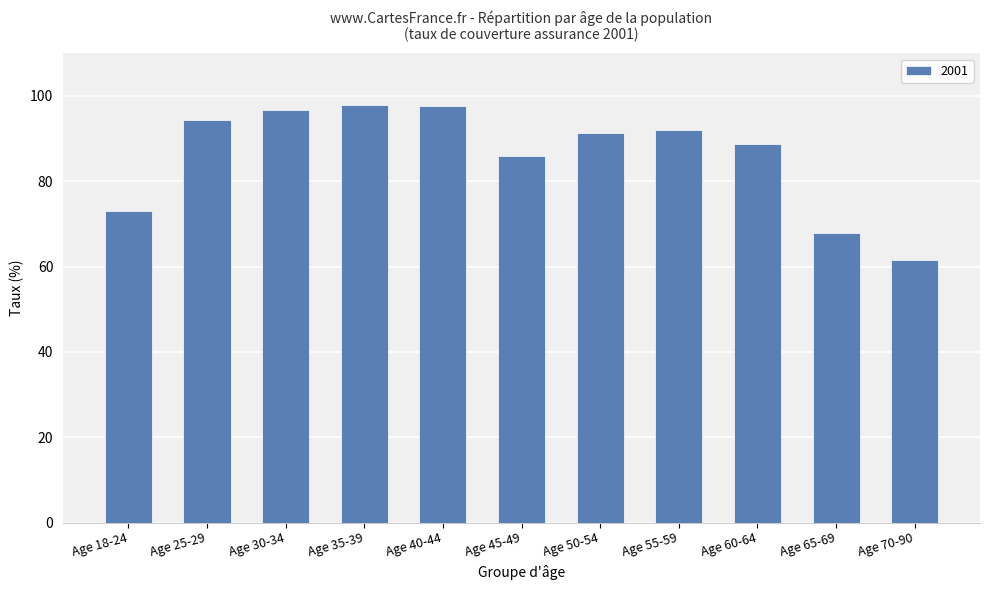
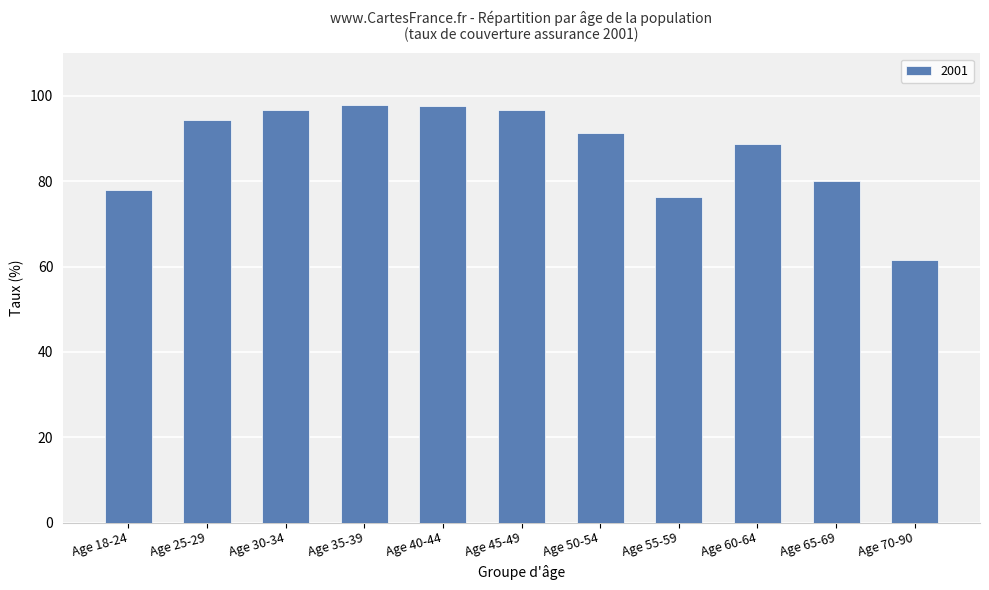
  {
-   "Age 18-24": 73,
+   "Age 18-24": 78,
    "Age 25-29": 94,
    "Age 30-34": 97,
    "Age 35-39": 98,
    "Age 40-44": 98,
-   "Age 45-49": 86,
+   "Age 45-49": 97,
    "Age 50-54": 91,
-   "Age 55-59": 92,
+   "Age 55-59": 76,
    "Age 60-64": 89,
-   "Age 65-69": 68,
+   "Age 65-69": 80,
    "Age 70-90": 61
  }
